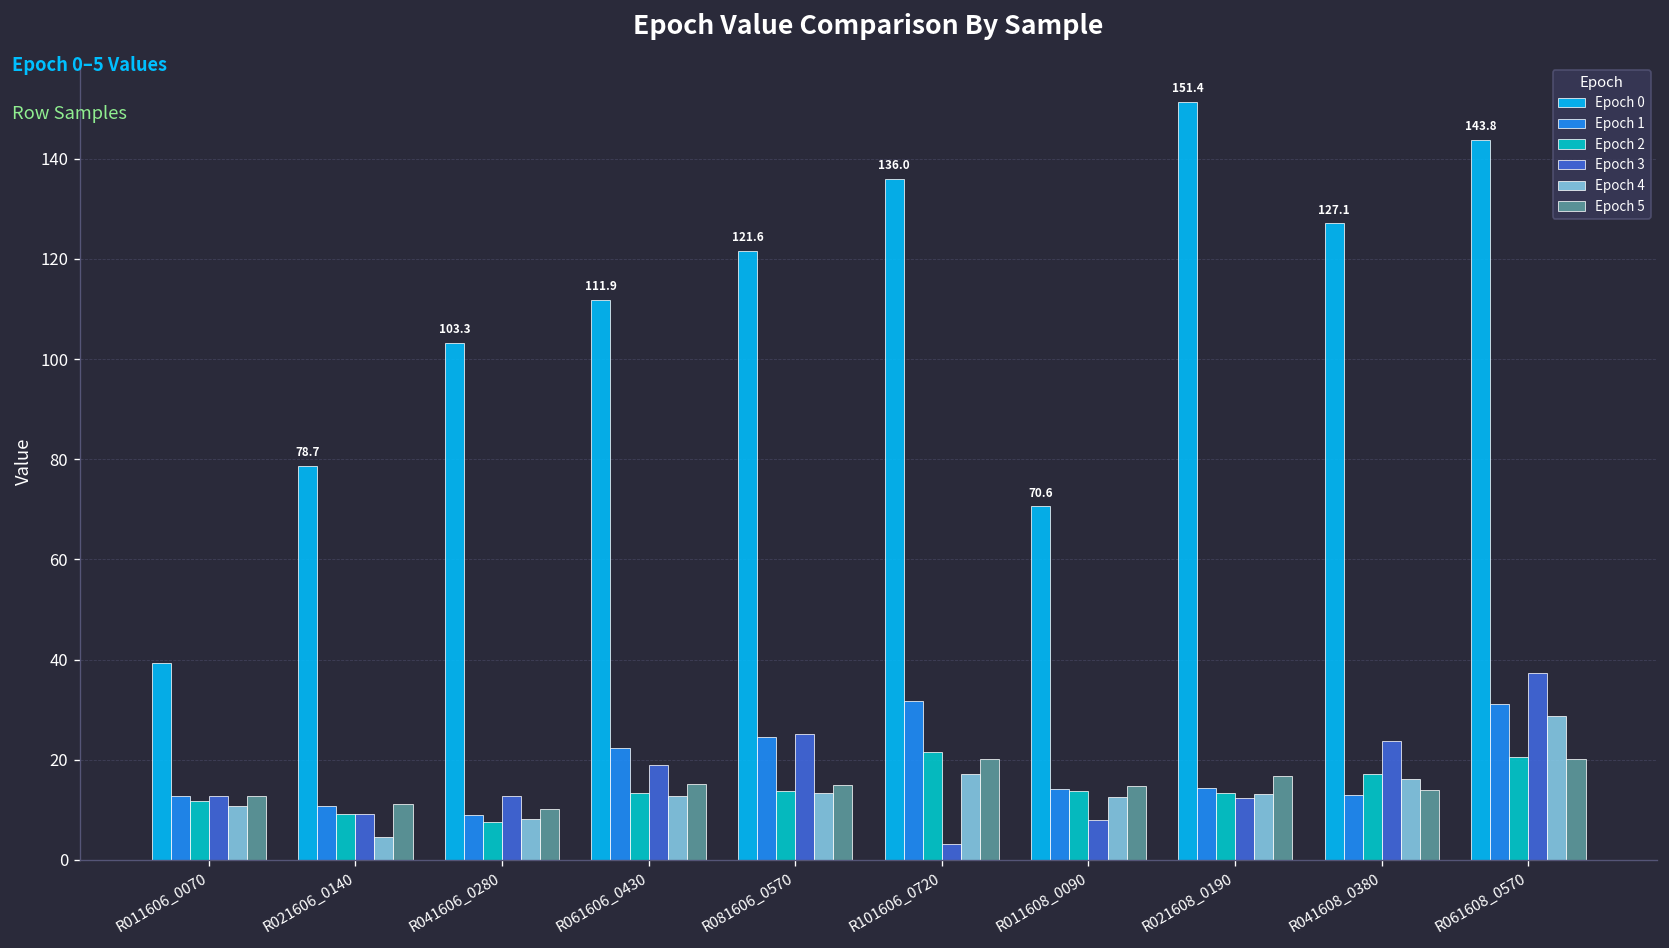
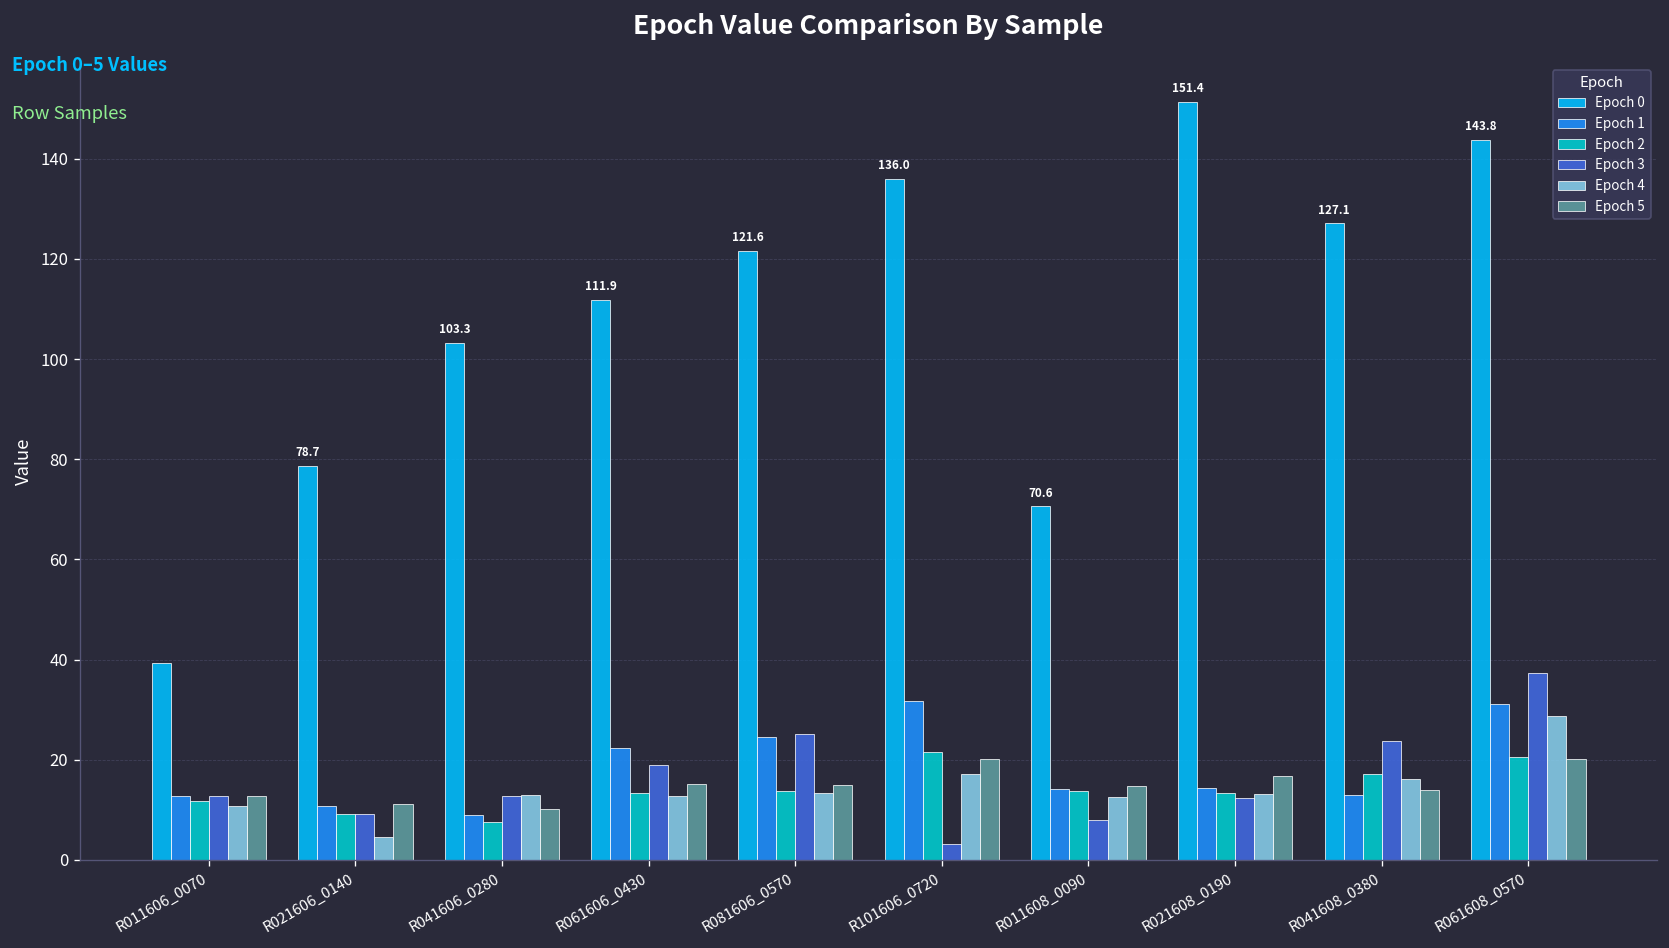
  {
    "Epoch 3": {
      "R011606_0070": 13,
      "R021606_0140": 9,
      "R041606_0280": 13,
      "R061606_0430": 19,
      "R081606_0570": 25,
      "R101606_0720": 3,
      "R011608_0090": 8,
      "R021608_0190": 12,
      "R041608_0380": 24,
      "R061608_0570": 37
    },
    "Epoch 4": {
      "R011606_0070": 11,
      "R021606_0140": 5,
-     "R041606_0280": 8,
+     "R041606_0280": 13,
      "R061606_0430": 13,
      "R081606_0570": 13,
      "R101606_0720": 17,
      "R011608_0090": 13,
      "R021608_0190": 13,
      "R041608_0380": 16,
      "R061608_0570": 29
    },
    "Epoch 5": {
      "R011606_0070": 13,
      "R021606_0140": 11,
      "R041606_0280": 10,
      "R061606_0430": 15,
      "R081606_0570": 15,
      "R101606_0720": 20,
      "R011608_0090": 15,
      "R021608_0190": 17,
      "R041608_0380": 14,
      "R061608_0570": 20
    }
  }
